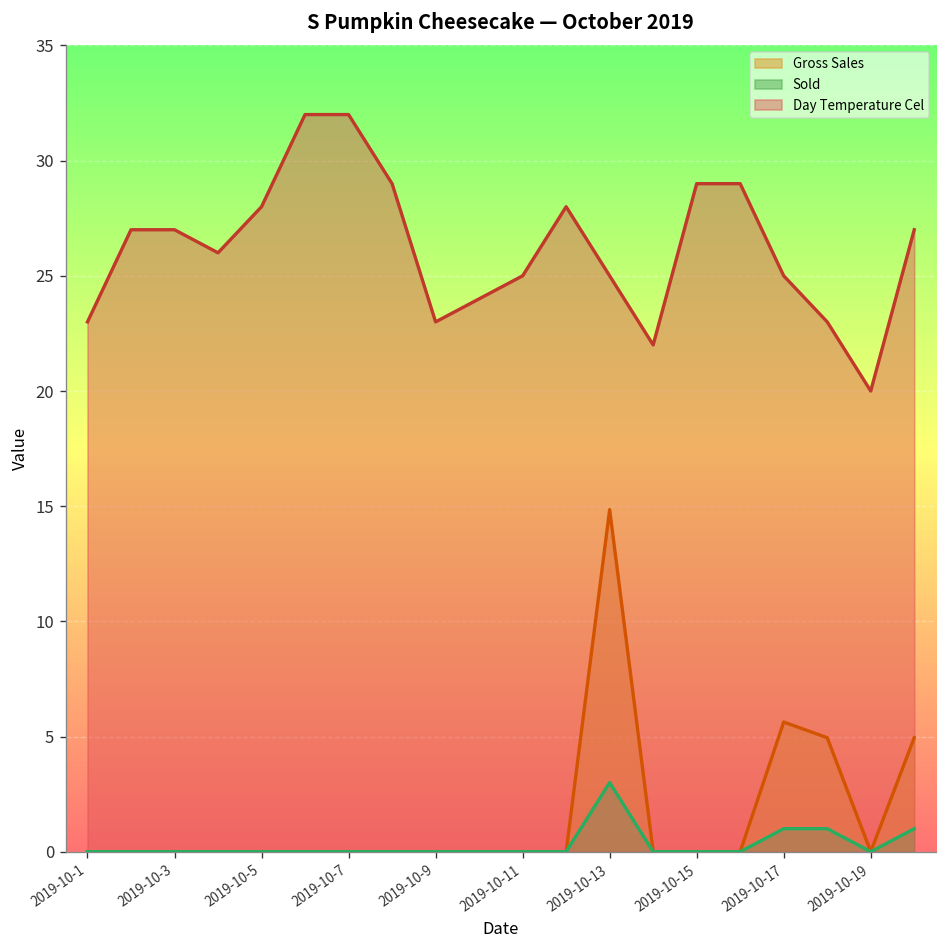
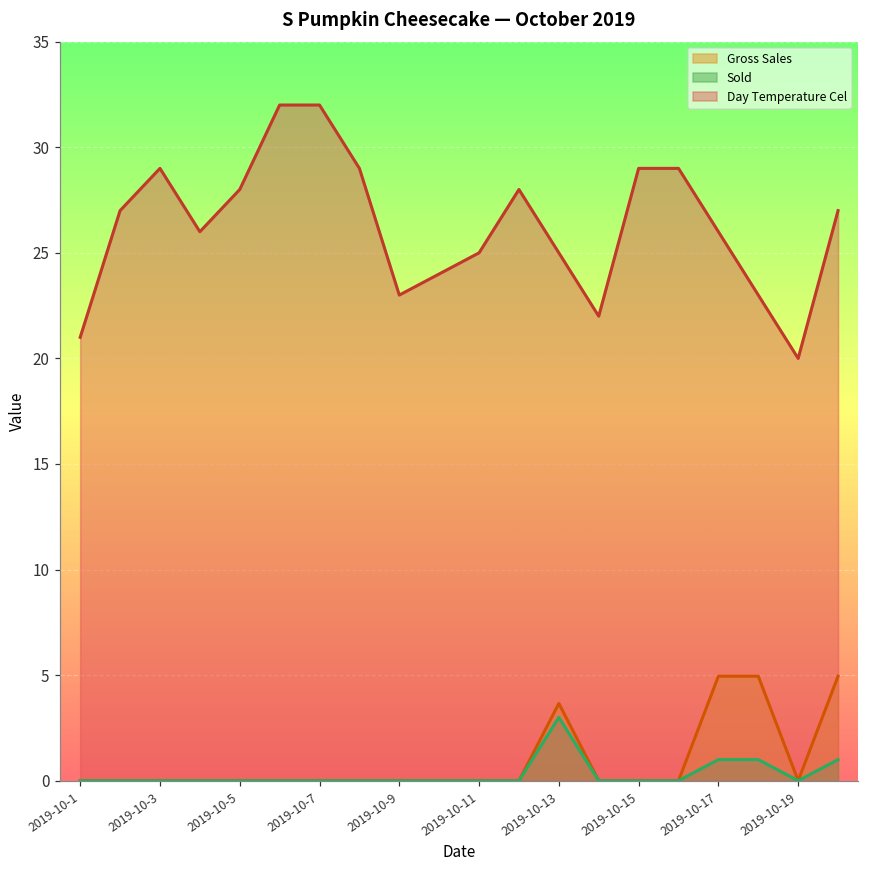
  {
    "Gross Sales": {
-     "2019-10-13": 14.9,
-     "2019-10-17": 5.6
+     "2019-10-13": 3.7,
+     "2019-10-17": 5.0
    },
    "Sold": {
      "2019-10-13": 3.0,
      "2019-10-17": 1.0
    },
    "Day Temperature Cel": {
-     "2019-10-1": 23,
-     "2019-10-3": 27,
+     "2019-10-1": 21,
+     "2019-10-3": 29,
      "2019-10-5": 28,
      "2019-10-7": 32,
      "2019-10-9": 23,
      "2019-10-11": 25,
      "2019-10-13": 25,
      "2019-10-15": 29,
-     "2019-10-17": 25,
+     "2019-10-17": 26,
      "2019-10-19": 20
    }
  }
